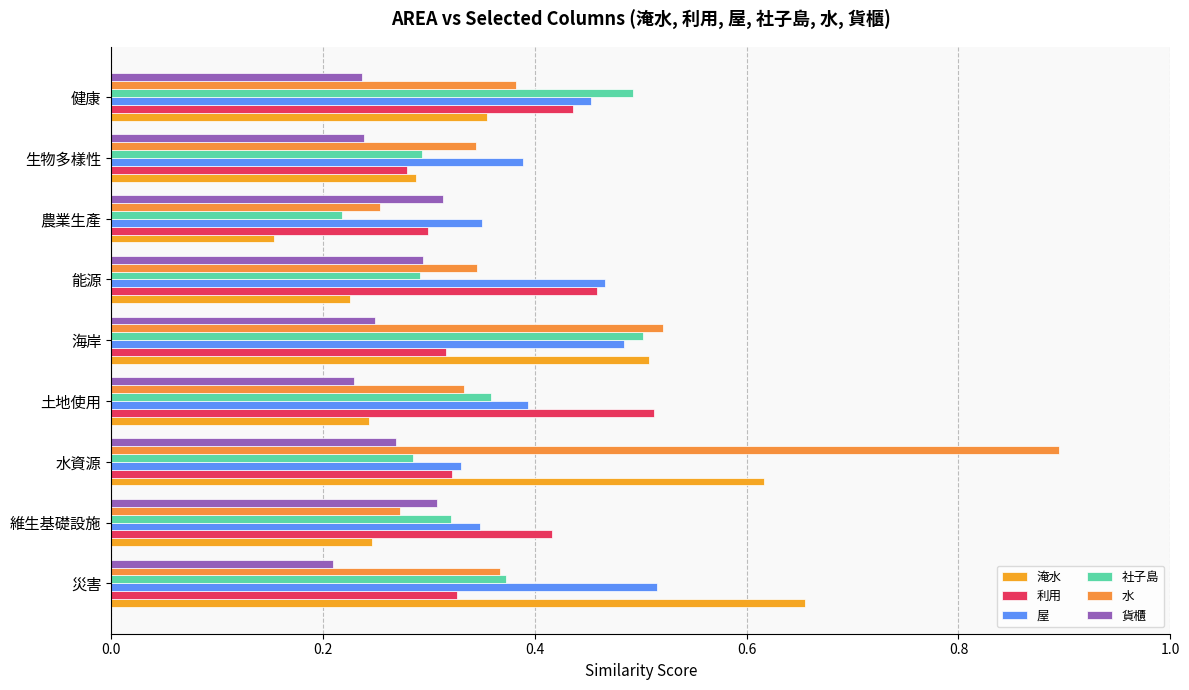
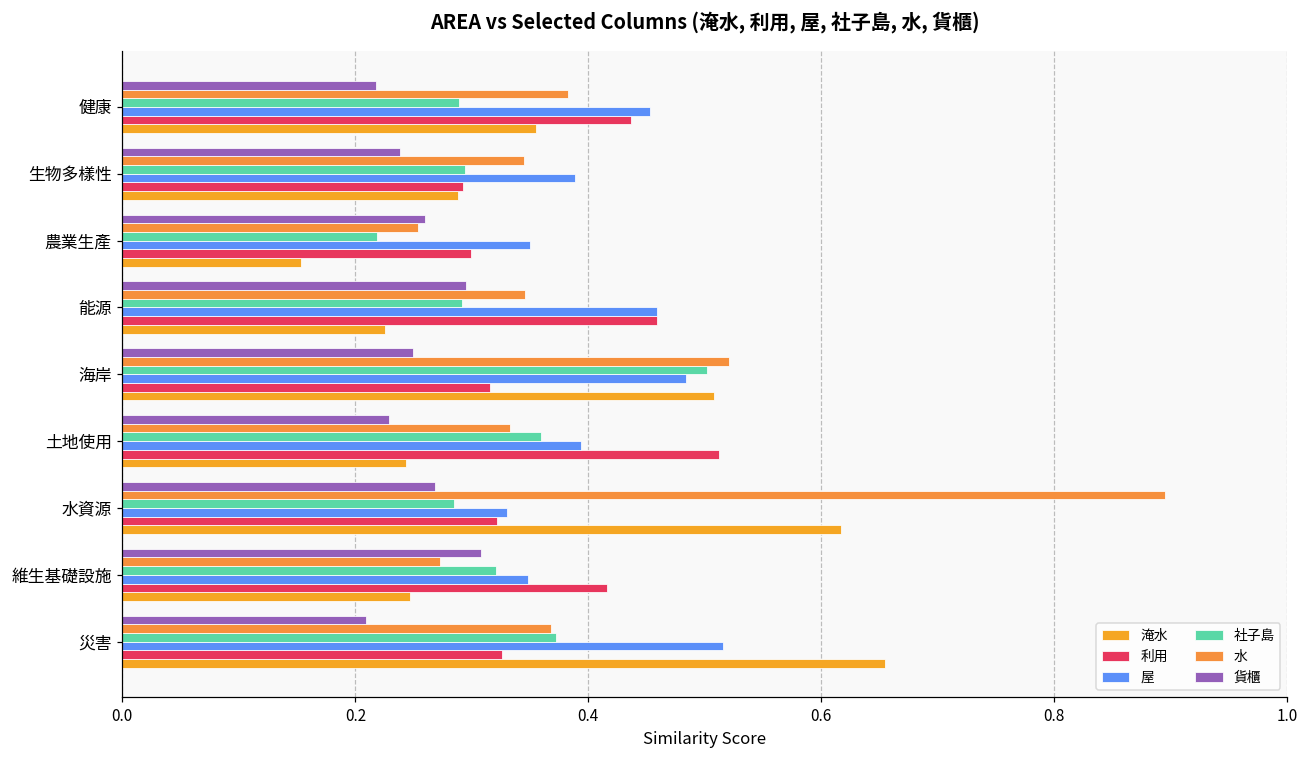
  {
    "利用": {
      "健康": 0.436,
-     "生物多樣性": 0.280,
+     "生物多樣性": 0.292,
      "農業生產": 0.299,
      "能源": 0.459,
      "海岸": 0.316,
      "土地使用": 0.512,
      "水資源": 0.322,
      "維生基礎設施": 0.416,
      "災害": 0.326
    },
    "屋": {
      "健康": 0.453,
      "生物多樣性": 0.389,
      "農業生產": 0.350,
-     "能源": 0.467,
+     "能源": 0.459,
      "海岸": 0.484,
      "土地使用": 0.394,
      "水資源": 0.330,
      "維生基礎設施": 0.348,
      "災害": 0.516
    },
    "社子島": {
-     "健康": 0.492,
+     "健康": 0.289,
      "生物多樣性": 0.294,
      "農業生產": 0.218,
      "能源": 0.292,
      "海岸": 0.502,
      "土地使用": 0.359,
      "水資源": 0.285,
      "維生基礎設施": 0.321,
      "災害": 0.372
    },
    "貨櫃": {
-     "健康": 0.237,
+     "健康": 0.218,
      "生物多樣性": 0.238,
-     "農業生產": 0.313,
+     "農業生產": 0.260,
      "能源": 0.295,
      "海岸": 0.249,
      "土地使用": 0.229,
      "水資源": 0.269,
      "維生基礎設施": 0.308,
      "災害": 0.209
    }
  }
